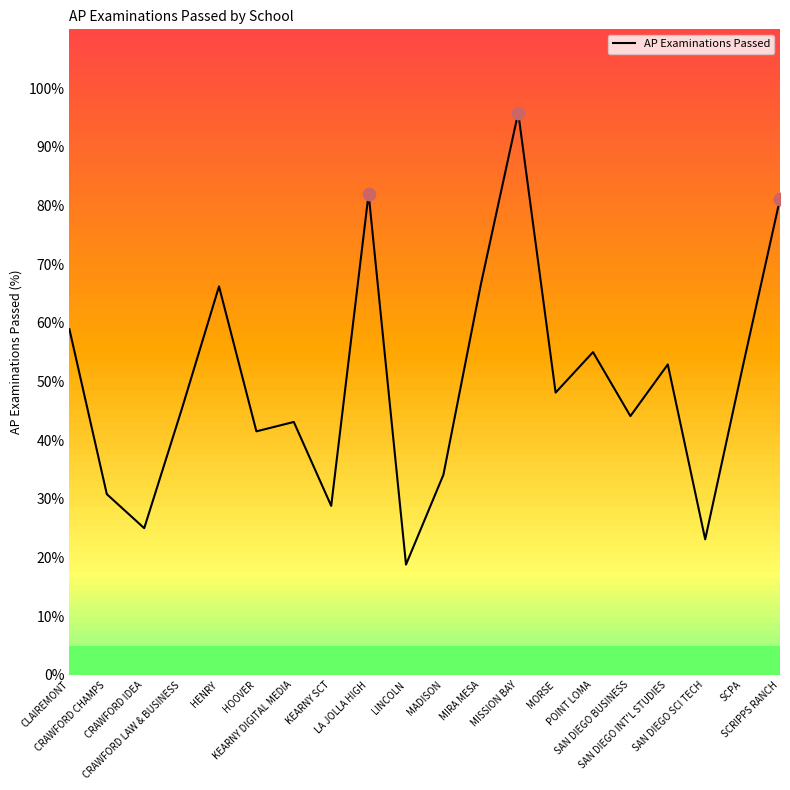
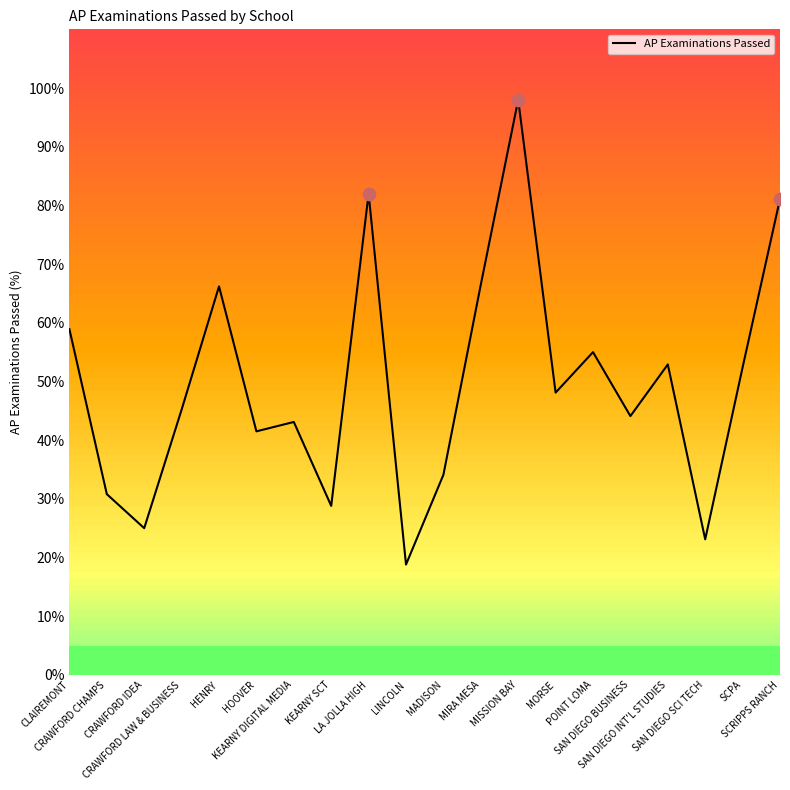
  {
    "AP Examinations Passed": {
      "CLAIREMONT": "59%",
      "CRAWFORD CHAMPS": "31%",
      "CRAWFORD IDEA": "25%",
      "CRAWFORD LAW & BUSINESS": "45%",
      "HENRY": "66%",
      "HOOVER": "42%",
      "KEARNY DIGITAL MEDIA": "43%",
      "KEARNY SCT": "29%",
      "LINCOLN": "19%",
      "MADISON": "34%",
      "MIRA MESA": "67%",
-     "MISSION BAY": "96%",
+     "MISSION BAY": "98%",
      "MORSE": "48%",
      "POINT LOMA": "55%",
      "SAN DIEGO BUSINESS": "44%",
      "SAN DIEGO INT'L STUDIES": "53%",
      "SAN DIEGO SCI TECH": "23%",
      "SCPA": "52%"
    }
  }
